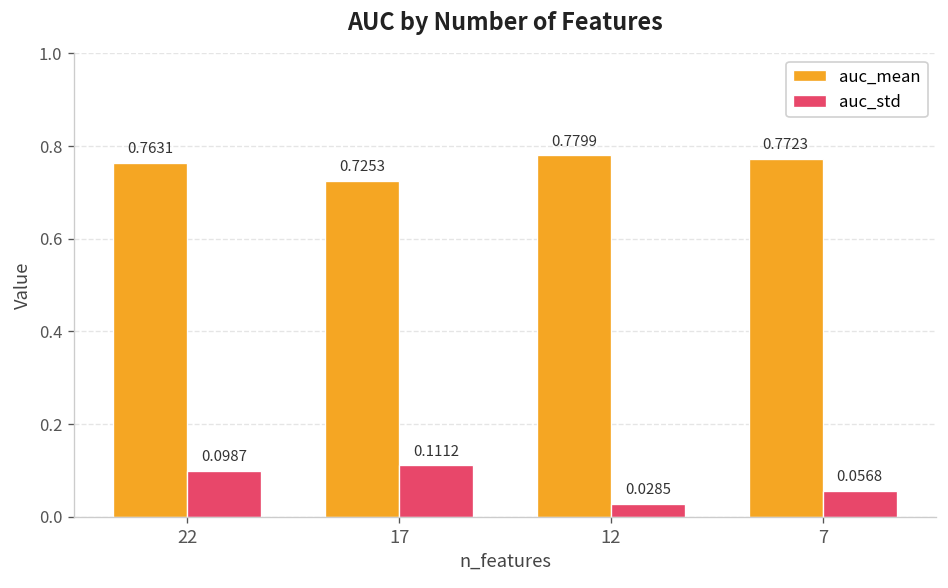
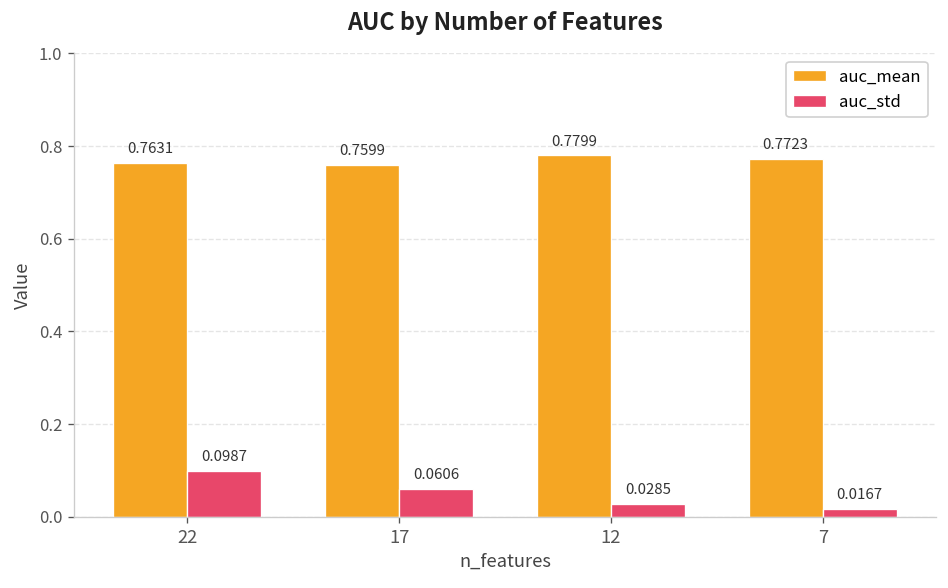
  {
    "auc_mean": {
      "22": 0.7631,
-     "17": 0.7253,
+     "17": 0.7599,
      "12": 0.7799,
      "7": 0.7723
    },
    "auc_std": {
      "22": 0.0987,
-     "17": 0.1112,
+     "17": 0.0606,
      "12": 0.0285,
-     "7": 0.0568
+     "7": 0.0167
    }
  }
